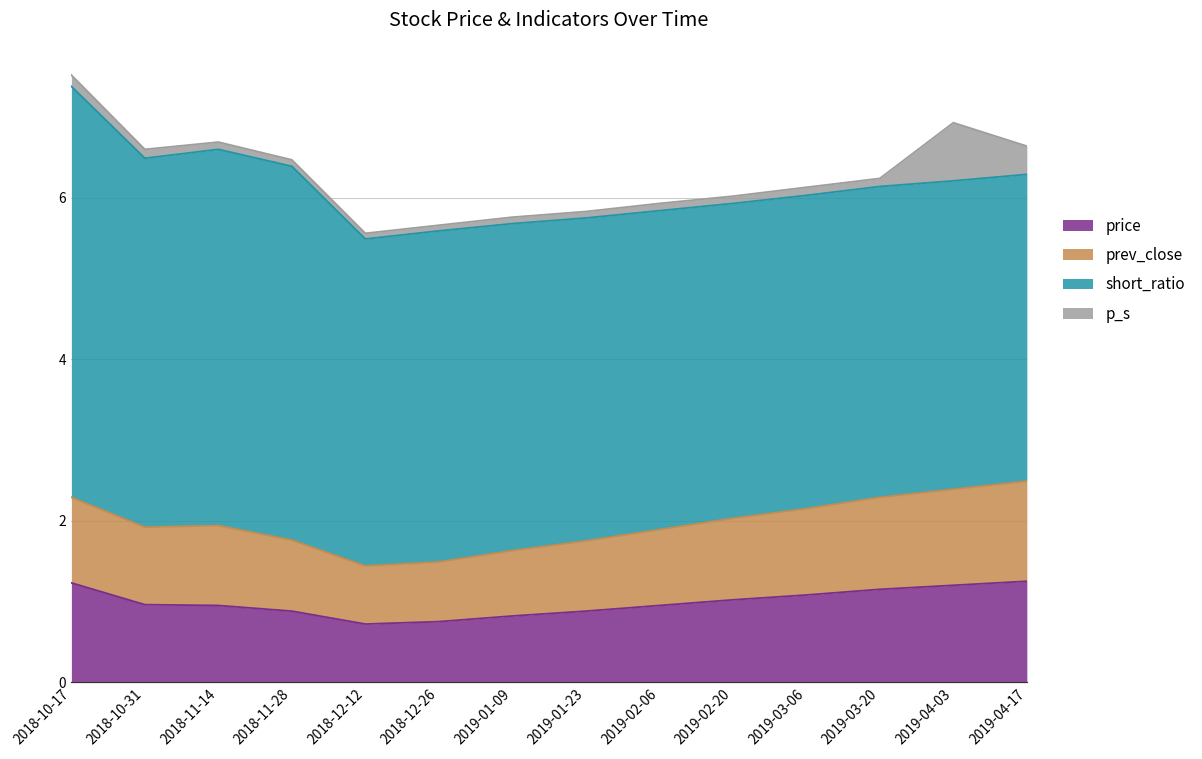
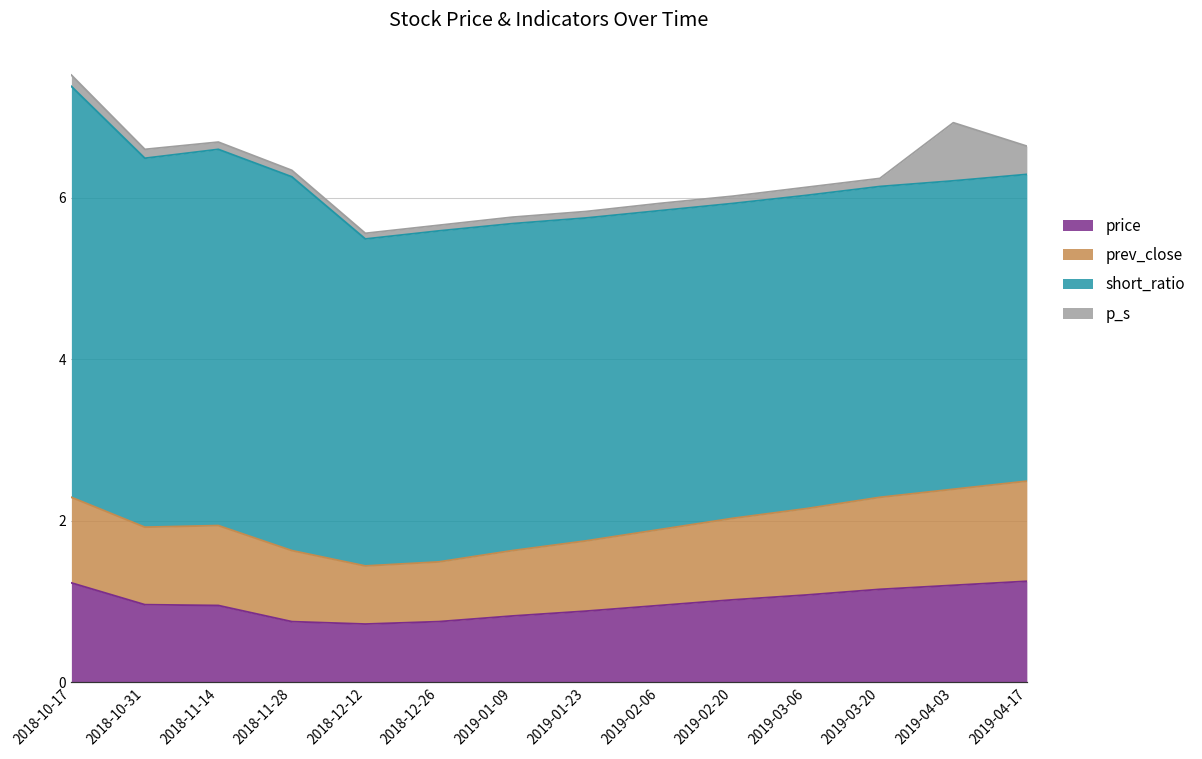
  {
    "price": {
      "2018-10-17": 1.2,
      "2018-10-31": 1.0,
      "2018-11-14": 1.0,
-     "2018-11-28": 0.9,
+     "2018-11-28": 0.8,
      "2018-12-12": 0.7,
      "2018-12-26": 0.8,
      "2019-01-09": 0.8,
      "2019-01-23": 0.9,
      "2019-02-06": 1.0,
      "2019-02-20": 1.0,
      "2019-03-06": 1.1,
      "2019-03-20": 1.2,
      "2019-04-03": 1.2,
      "2019-04-17": 1.3
    },
    "prev_close": {
      "2018-10-17": 1.1,
      "2018-10-31": 1.0,
      "2018-11-14": 1.0,
      "2018-11-28": 0.9,
      "2018-12-12": 0.7,
      "2018-12-26": 0.7,
      "2019-01-09": 0.8,
      "2019-01-23": 0.9,
      "2019-02-06": 0.9,
      "2019-02-20": 1.0,
      "2019-03-06": 1.1,
      "2019-03-20": 1.1,
      "2019-04-03": 1.2,
      "2019-04-17": 1.2
    },
    "short_ratio": {
      "2018-10-17": 5.1,
      "2018-10-31": 4.6,
      "2018-11-14": 4.7,
      "2018-11-28": 4.6,
      "2018-12-12": 4.1,
      "2018-12-26": 4.1,
      "2019-01-09": 4.1,
      "2019-01-23": 4.0,
      "2019-02-06": 4.0,
      "2019-02-20": 3.9,
      "2019-03-06": 3.9,
      "2019-03-20": 3.9,
      "2019-04-03": 3.8,
      "2019-04-17": 3.8
    },
    "p_s": {
      "2018-10-17": 0.1,
      "2018-10-31": 0.1,
      "2018-11-14": 0.1,
      "2018-11-28": 0.1,
      "2018-12-12": 0.1,
      "2018-12-26": 0.1,
      "2019-01-09": 0.1,
      "2019-01-23": 0.1,
      "2019-02-06": 0.1,
      "2019-02-20": 0.1,
      "2019-03-06": 0.1,
      "2019-03-20": 0.1,
      "2019-04-03": 0.7,
      "2019-04-17": 0.3
    }
  }
